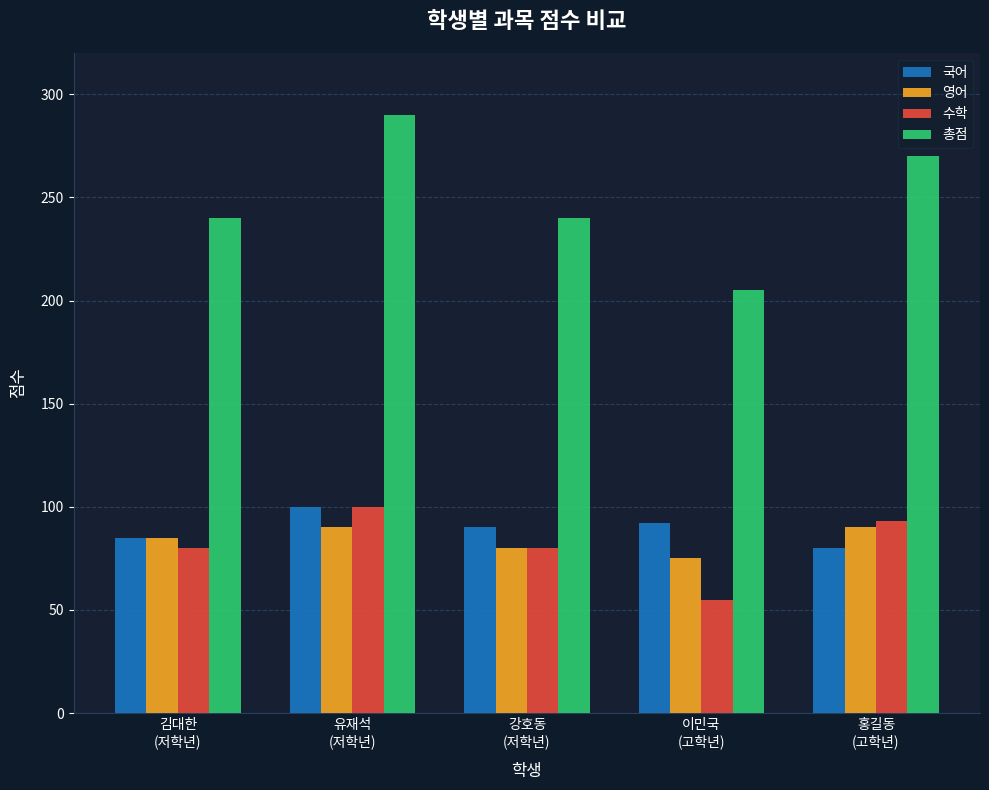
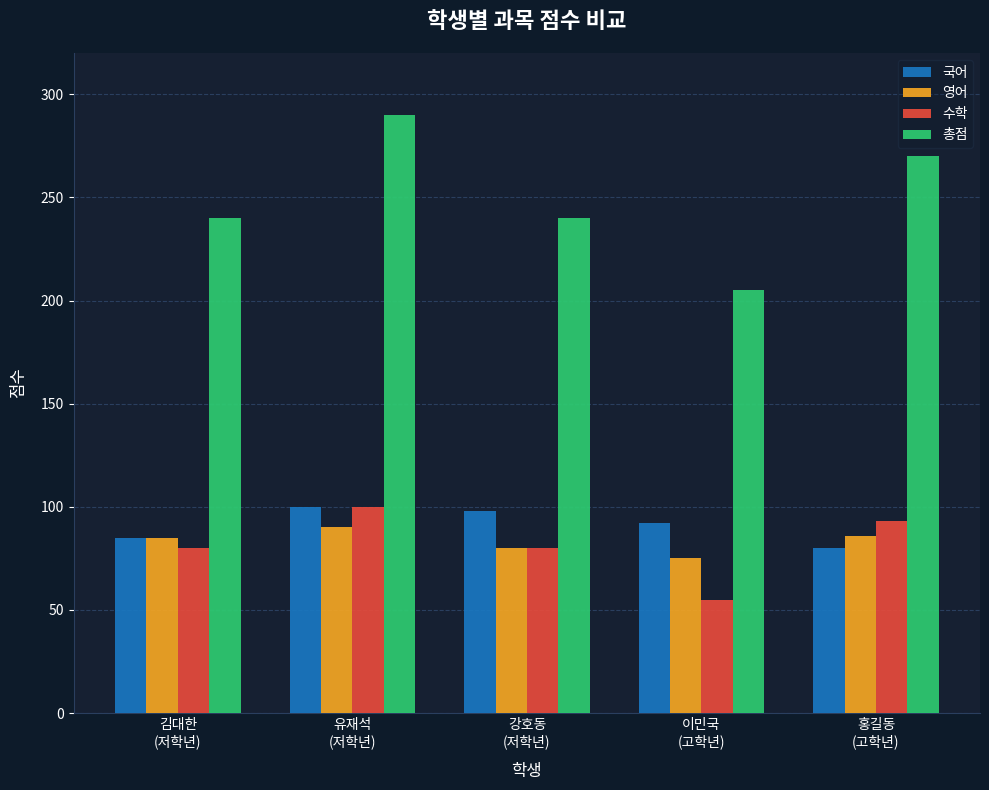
  {
    "국어": {
      "김대한 (저학년)": 85,
      "유재석 (저학년)": 100,
-     "강호동 (저학년)": 90,
+     "강호동 (저학년)": 98,
      "이민국 (고학년)": 92,
      "홍길동 (고학년)": 80
    },
    "영어": {
      "김대한 (저학년)": 85,
      "유재석 (저학년)": 90,
      "강호동 (저학년)": 80,
      "이민국 (고학년)": 75,
-     "홍길동 (고학년)": 90
+     "홍길동 (고학년)": 86
    },
    "수학": {
      "김대한 (저학년)": 80,
      "유재석 (저학년)": 100,
      "강호동 (저학년)": 80,
      "이민국 (고학년)": 55,
      "홍길동 (고학년)": 93
    },
    "총점": {
      "김대한 (저학년)": 240,
      "유재석 (저학년)": 290,
      "강호동 (저학년)": 240,
      "이민국 (고학년)": 205,
      "홍길동 (고학년)": 270
    }
  }
